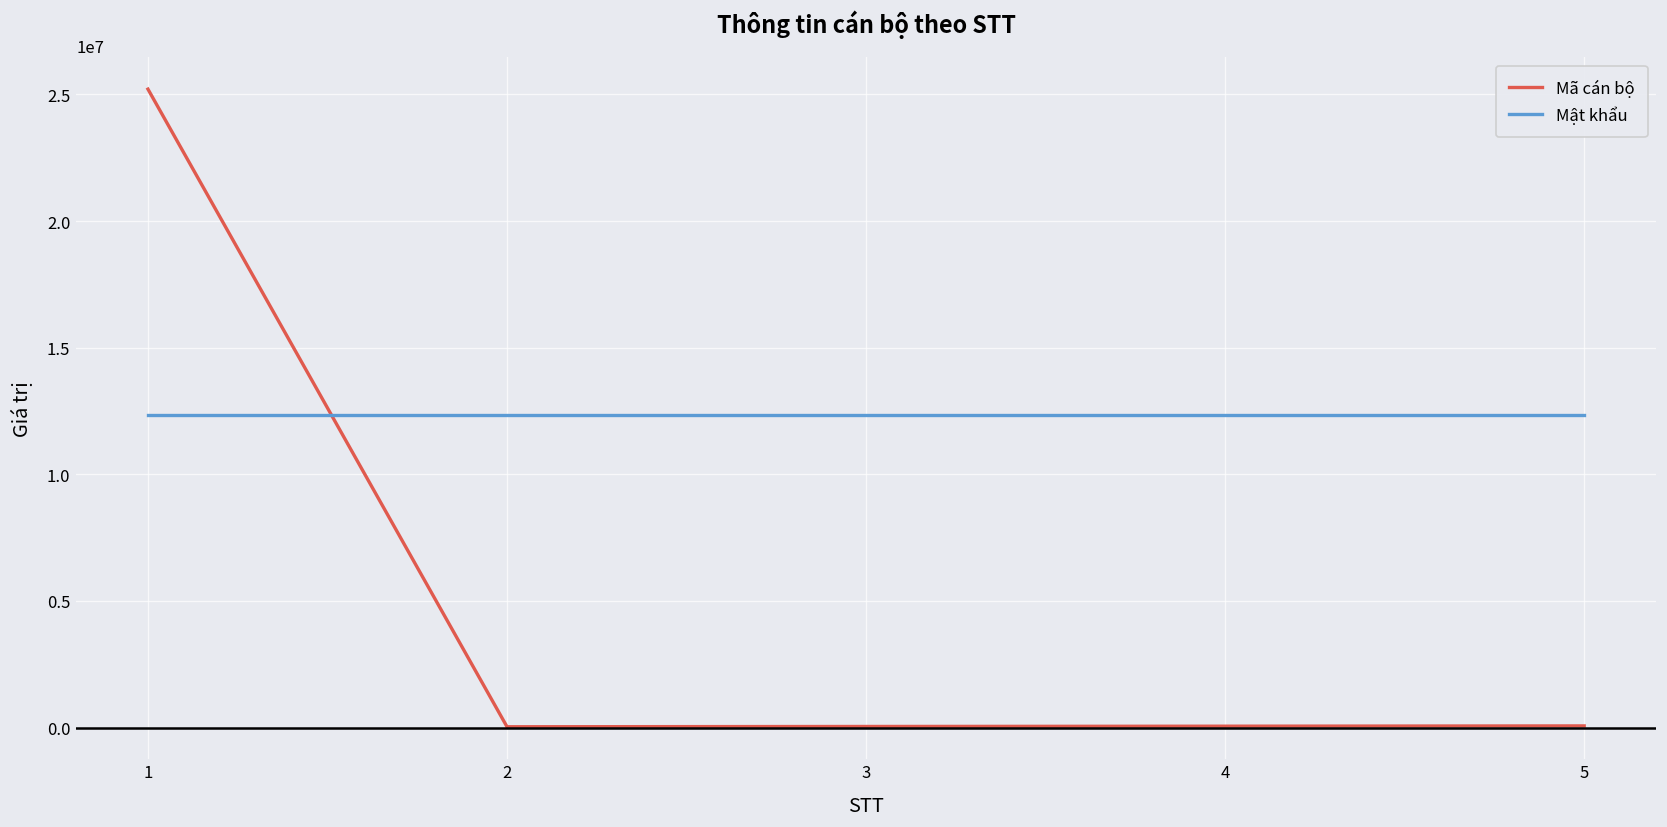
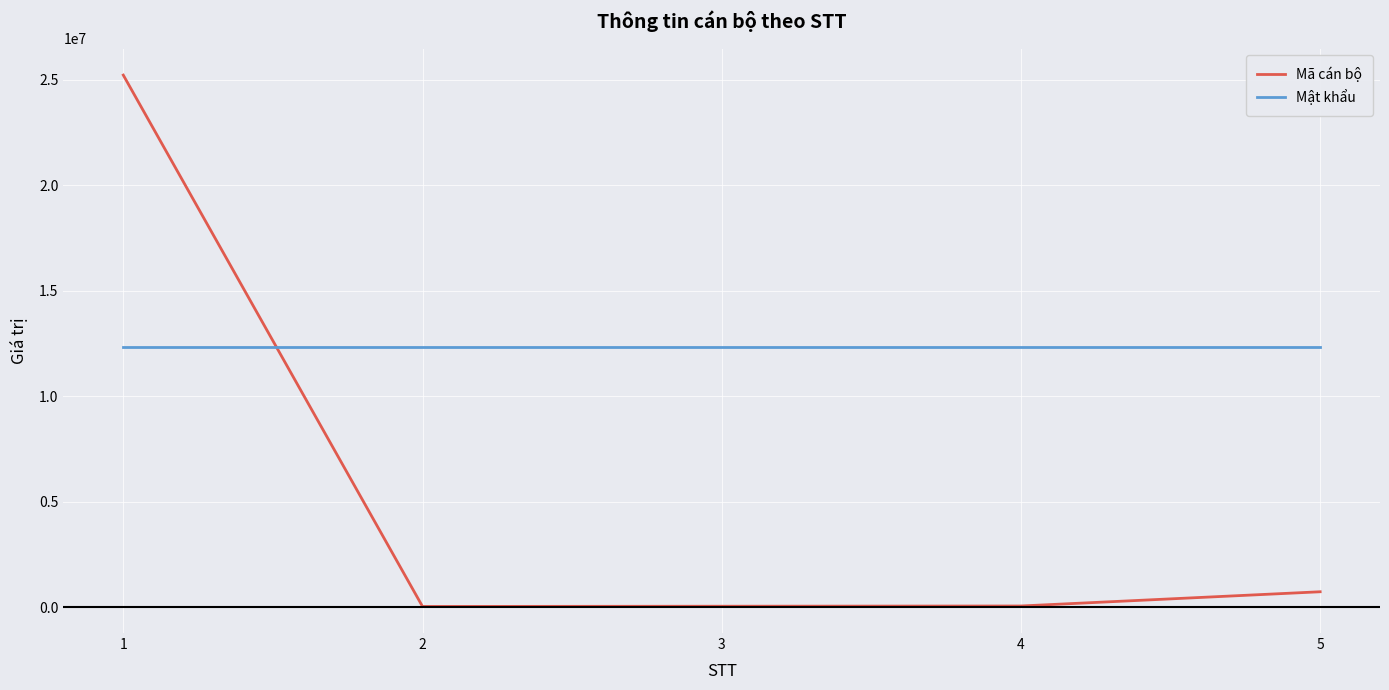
  {
    "Mã cán bộ": {
      "1": 25200000,
      "2": 0,
      "3": 0,
      "4": 100000,
-     "5": 100000
+     "5": 700000
    },
    "Mật khẩu": {
      "1": 12300000,
      "2": 12300000,
      "3": 12300000,
      "4": 12300000,
      "5": 12300000
    }
  }
